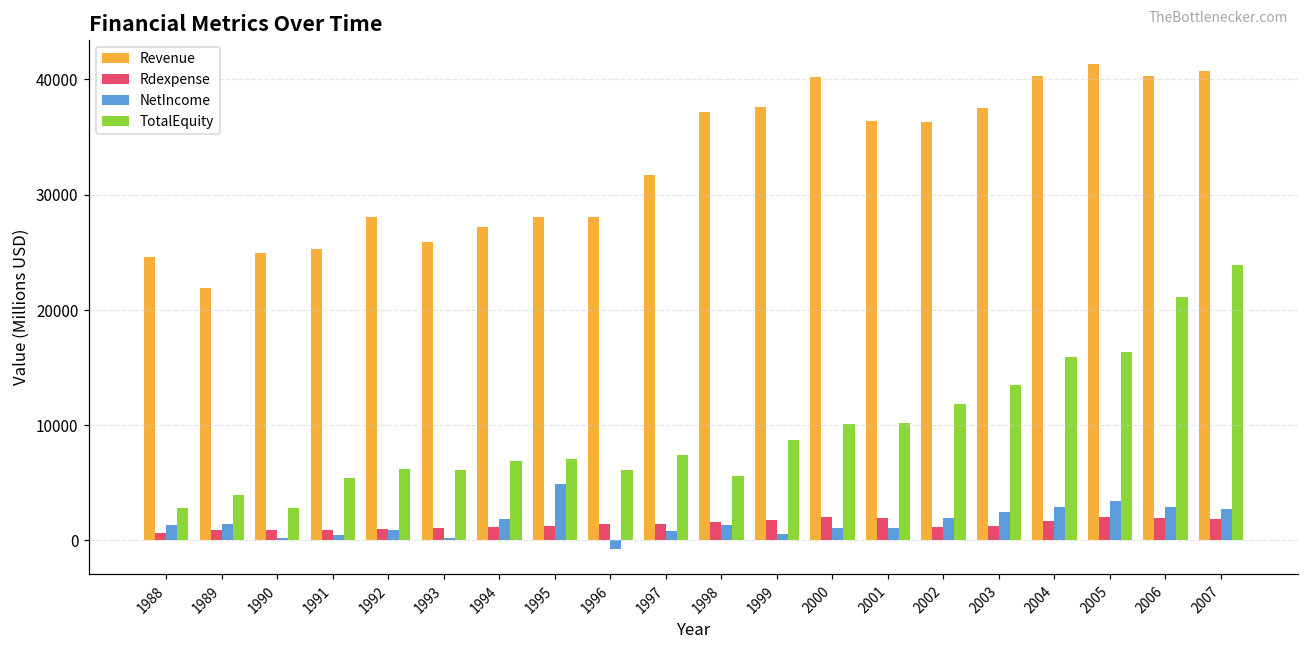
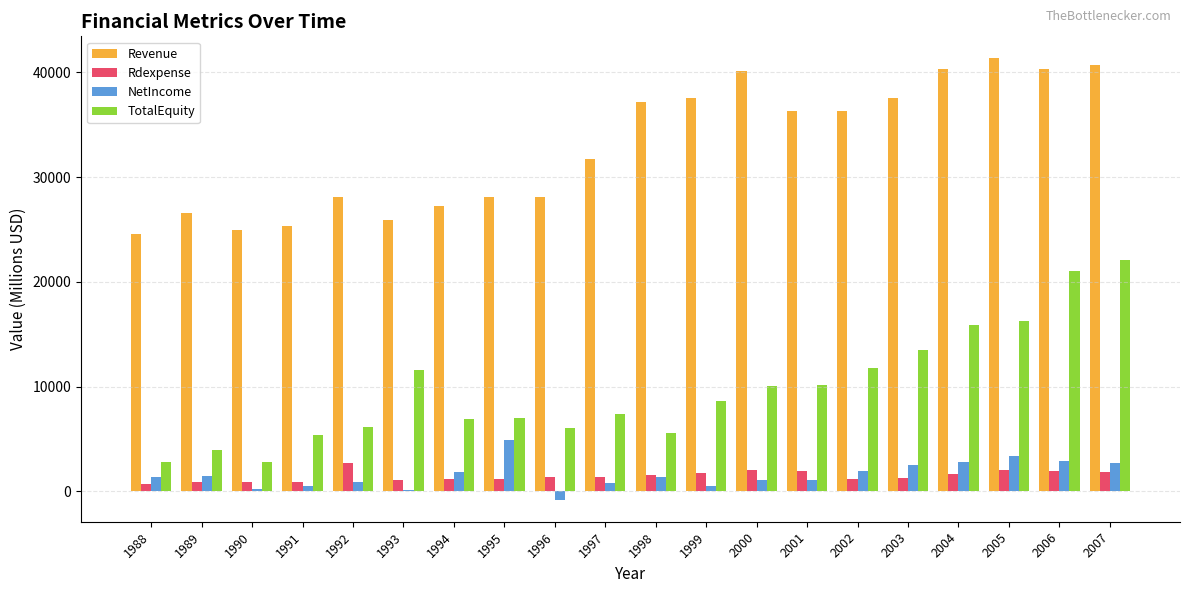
  {
    "Revenue": {
      "1988": 24600,
-     "1989": 21900,
+     "1989": 26600,
      "1990": 24900,
      "1991": 25300,
      "1992": 28100,
      "1993": 25900,
      "1994": 27200,
      "1995": 28100,
      "1996": 28100,
      "1997": 31700,
      "1998": 37200,
      "1999": 37600,
      "2000": 40200,
      "2001": 36400,
      "2002": 36300,
      "2003": 37500,
      "2004": 40300,
      "2005": 41300,
      "2006": 40300,
      "2007": 40700
    },
    "Rdexpense": {
      "1988": 700,
      "1989": 900,
      "1990": 900,
      "1991": 900,
-     "1992": 900,
+     "1992": 2700,
      "1993": 1100,
      "1994": 1200,
      "1995": 1200,
      "1996": 1400,
      "1997": 1400,
      "1998": 1600,
      "1999": 1800,
      "2000": 2000,
      "2001": 1900,
      "2002": 1100,
      "2003": 1200,
      "2004": 1700,
      "2005": 2000,
      "2006": 2000,
      "2007": 1900
    },
    "NetIncome": {
      "1988": 1300,
      "1989": 1400,
      "1991": 500,
      "1992": 900,
      "1994": 1900,
      "1995": 4900,
      "1996": -800,
      "1997": 800,
      "1998": 1300,
      "1999": 500,
      "2000": 1100,
      "2001": 1100,
      "2002": 2000,
      "2003": 2500,
      "2004": 2800,
      "2005": 3400,
      "2006": 2900,
      "2007": 2700
    },
    "TotalEquity": {
      "1988": 2800,
      "1989": 3900,
      "1990": 2800,
      "1991": 5400,
      "1992": 6200,
-     "1993": 6100,
+     "1993": 11600,
      "1994": 6900,
      "1995": 7000,
      "1996": 6100,
      "1997": 7400,
      "1998": 5500,
      "1999": 8700,
      "2000": 10000,
      "2001": 10200,
      "2002": 11800,
      "2003": 13500,
      "2004": 15900,
      "2005": 16300,
      "2006": 21100,
-     "2007": 23900
+     "2007": 22100
    }
  }
